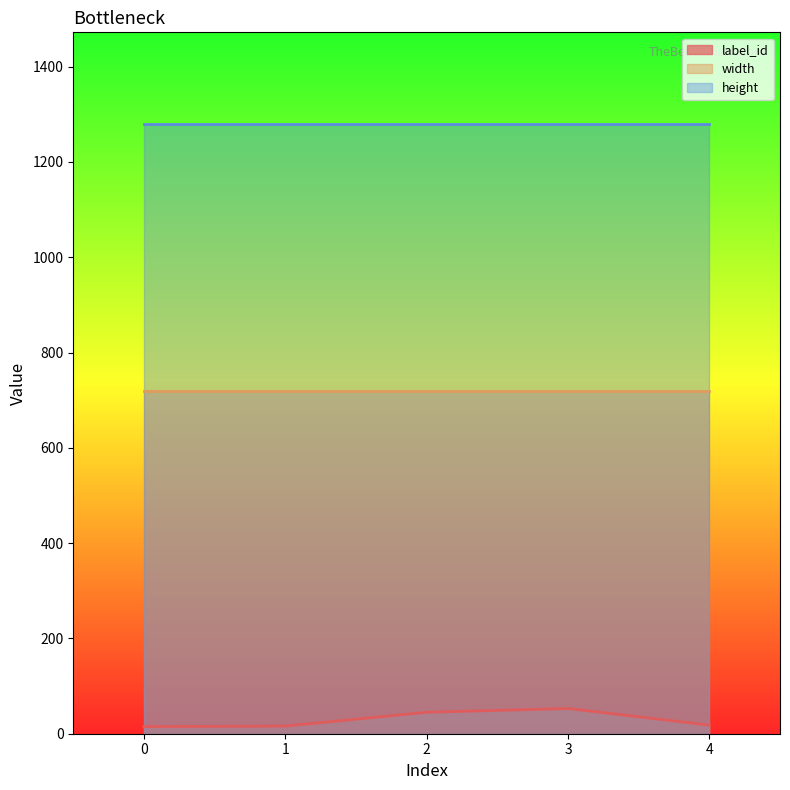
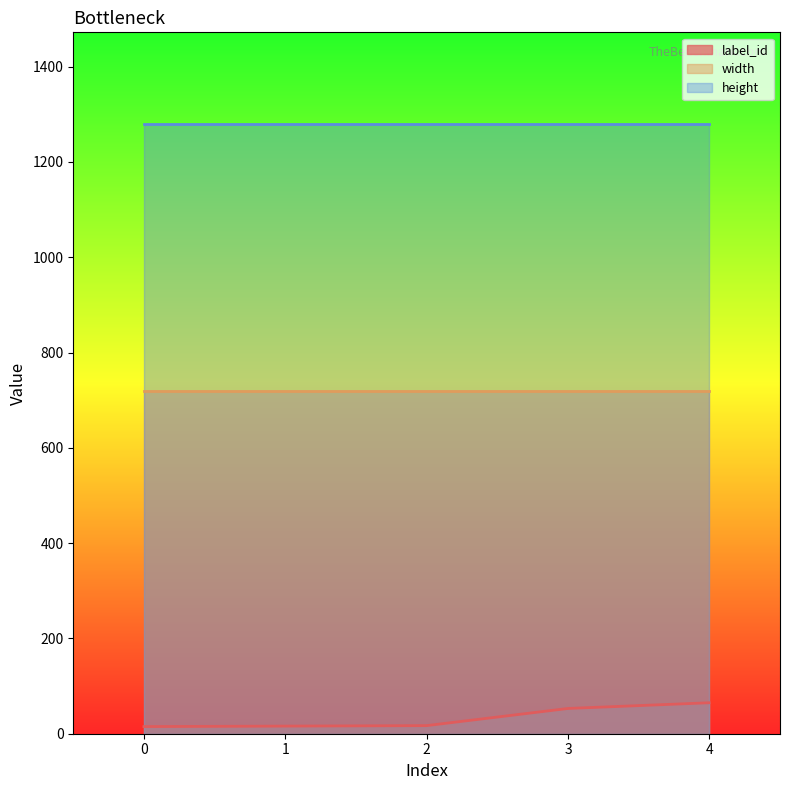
  {
    "label_id": {
      "0": 20,
      "1": 20,
-     "2": 50,
+     "2": 20,
      "3": 50,
-     "4": 20
+     "4": 70
    },
    "width": {
      "0": 720,
      "1": 720,
      "2": 720,
      "3": 720,
      "4": 720
    },
    "height": {
      "0": 1280,
      "1": 1280,
      "2": 1280,
      "3": 1280,
      "4": 1280
    }
  }
